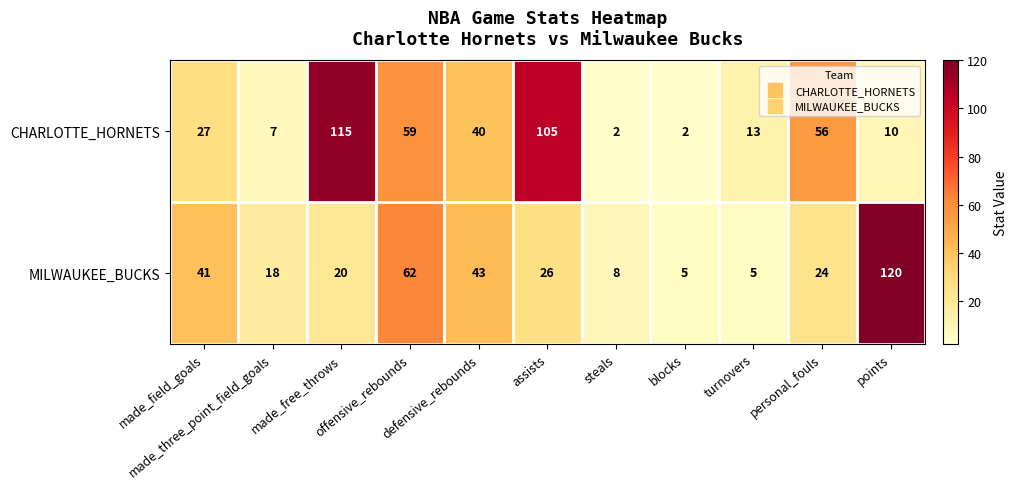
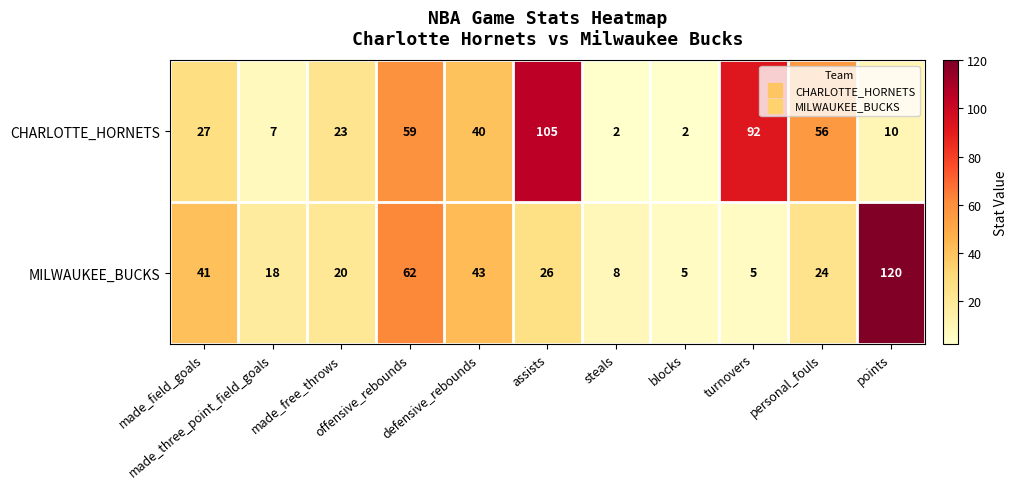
  {
    "CHARLOTTE_HORNETS": {
      "made_field_goals": 27,
      "made_three_point_field_goals": 7,
-     "made_free_throws": 115,
+     "made_free_throws": 23,
      "offensive_rebounds": 59,
      "defensive_rebounds": 40,
      "assists": 105,
      "steals": 2,
      "blocks": 2,
-     "turnovers": 13,
+     "turnovers": 92,
      "personal_fouls": 56,
      "points": 10
    },
    "MILWAUKEE_BUCKS": {
      "made_field_goals": 41,
      "made_three_point_field_goals": 18,
      "made_free_throws": 20,
      "offensive_rebounds": 62,
      "defensive_rebounds": 43,
      "assists": 26,
      "steals": 8,
      "blocks": 5,
      "turnovers": 5,
      "personal_fouls": 24,
      "points": 120
    }
  }
